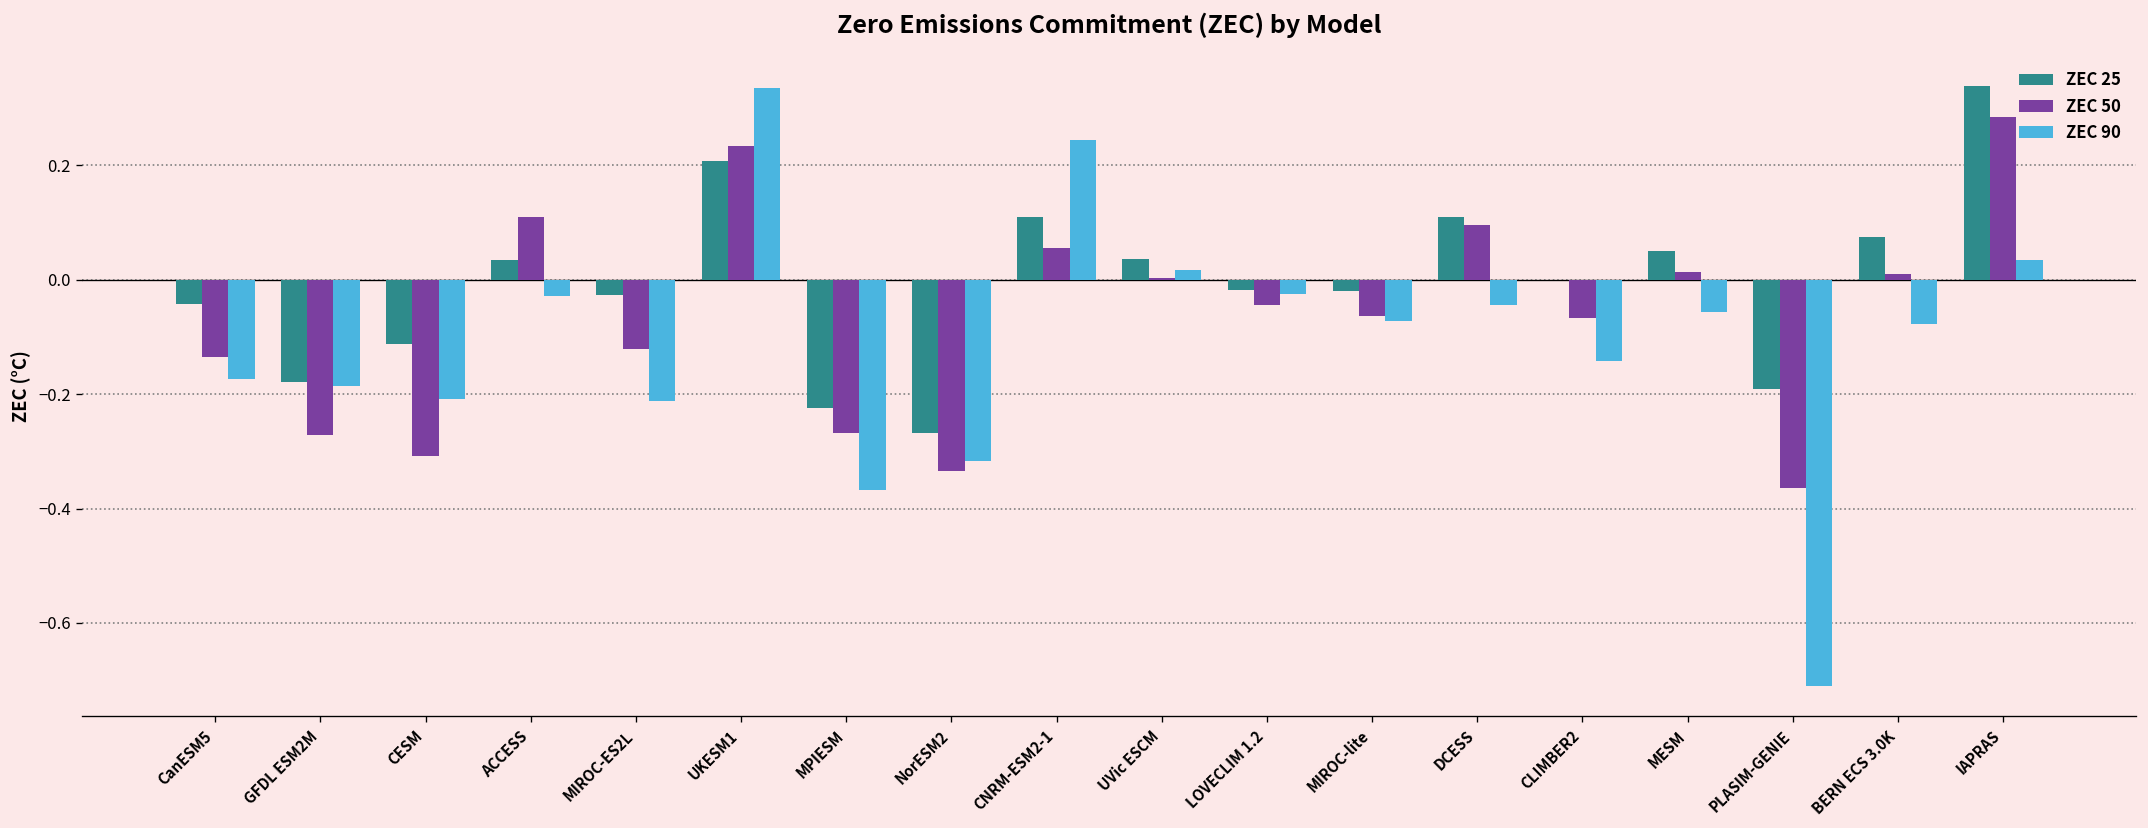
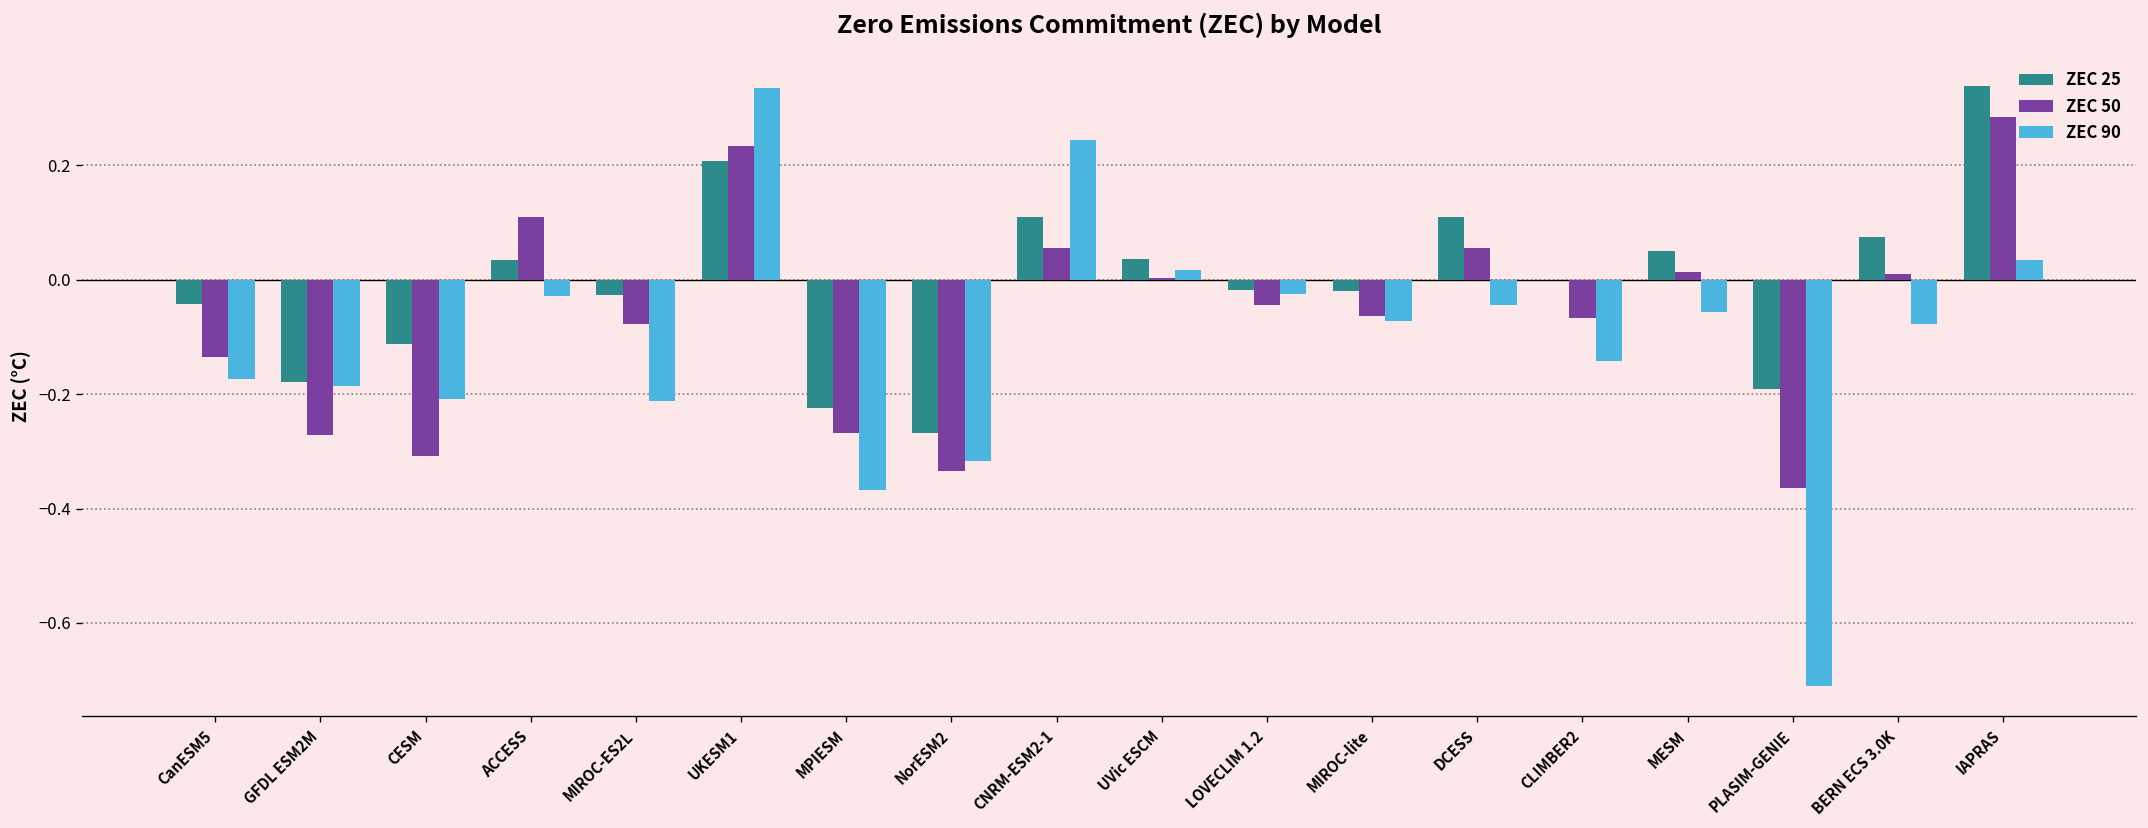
  {
    "ZEC 25": {
      "CanESM5": -0.04,
      "GFDL ESM2M": -0.18,
      "CESM": -0.11,
      "ACCESS": 0.04,
      "MIROC-ES2L": -0.03,
      "UKESM1": 0.21,
      "MPIESM": -0.22,
      "NorESM2": -0.27,
      "CNRM-ESM2-1": 0.11,
      "UVic ESCM": 0.04,
      "LOVECLIM 1.2": -0.02,
      "MIROC-lite": -0.02,
      "DCESS": 0.11,
      "MESM": 0.05,
      "PLASIM-GENIE": -0.19,
      "BERN ECS 3.0K": 0.08,
      "IAPRAS": 0.34
    },
    "ZEC 50": {
      "CanESM5": -0.14,
      "GFDL ESM2M": -0.27,
      "CESM": -0.31,
      "ACCESS": 0.11,
-     "MIROC-ES2L": -0.12,
+     "MIROC-ES2L": -0.08,
      "UKESM1": 0.23,
      "MPIESM": -0.27,
      "NorESM2": -0.33,
      "CNRM-ESM2-1": 0.06,
      "LOVECLIM 1.2": -0.04,
      "MIROC-lite": -0.06,
-     "DCESS": 0.10,
+     "DCESS": 0.06,
      "CLIMBER2": -0.07,
      "MESM": 0.01,
      "PLASIM-GENIE": -0.36,
      "BERN ECS 3.0K": 0.01,
      "IAPRAS": 0.29
    },
    "ZEC 90": {
      "CanESM5": -0.17,
      "GFDL ESM2M": -0.19,
      "CESM": -0.21,
      "ACCESS": -0.03,
      "MIROC-ES2L": -0.21,
      "UKESM1": 0.34,
      "MPIESM": -0.37,
      "NorESM2": -0.32,
      "CNRM-ESM2-1": 0.24,
      "UVic ESCM": 0.02,
      "LOVECLIM 1.2": -0.03,
      "MIROC-lite": -0.07,
      "DCESS": -0.04,
      "CLIMBER2": -0.14,
      "MESM": -0.06,
      "PLASIM-GENIE": -0.71,
      "BERN ECS 3.0K": -0.08,
      "IAPRAS": 0.03
    }
  }
